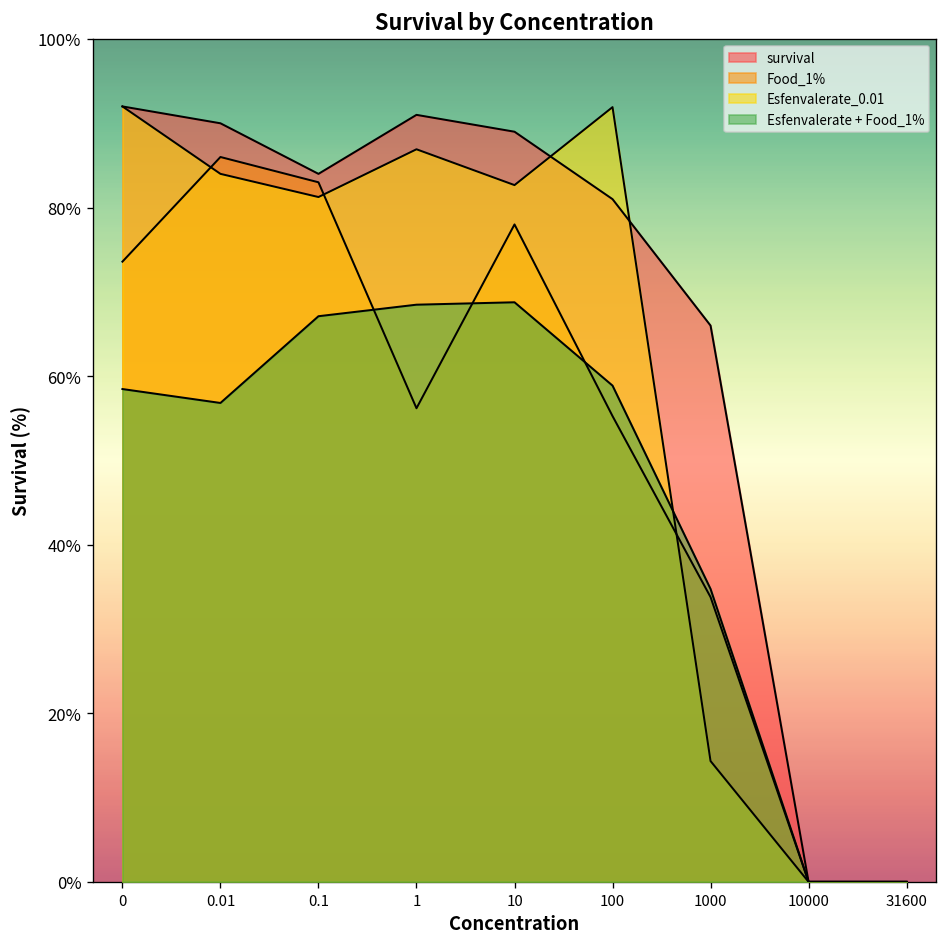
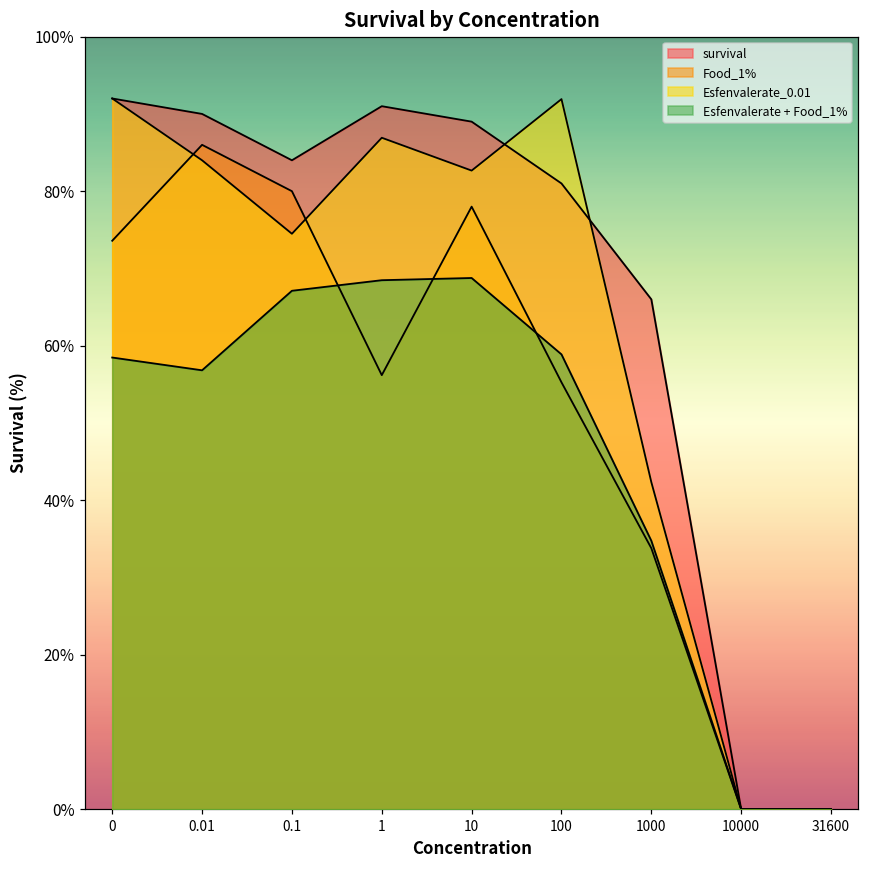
  {
    "survival": {
      "0.01": "90%",
      "0.1": "84%",
      "1": "91%",
      "10": "89%",
      "100": "81%",
      "1000": "66%"
    },
    "Food_1%": {
      "0": "74%",
      "0.01": "86%",
-     "0.1": "83%",
+     "0.1": "80%",
      "1": "56%",
      "10": "78%",
      "100": "55%",
      "1000": "34%"
    },
    "Esfenvalerate_0.01": {
      "0.01": "84%",
-     "0.1": "81%",
+     "0.1": "74%",
      "1": "87%",
      "10": "83%",
      "100": "92%",
-     "1000": "14%"
+     "1000": "42%"
    },
    "Esfenvalerate + Food_1%": {
      "0": "58%",
      "0.01": "57%",
      "0.1": "67%",
      "1": "68%",
      "10": "69%",
      "100": "59%",
      "1000": "35%"
    }
  }
